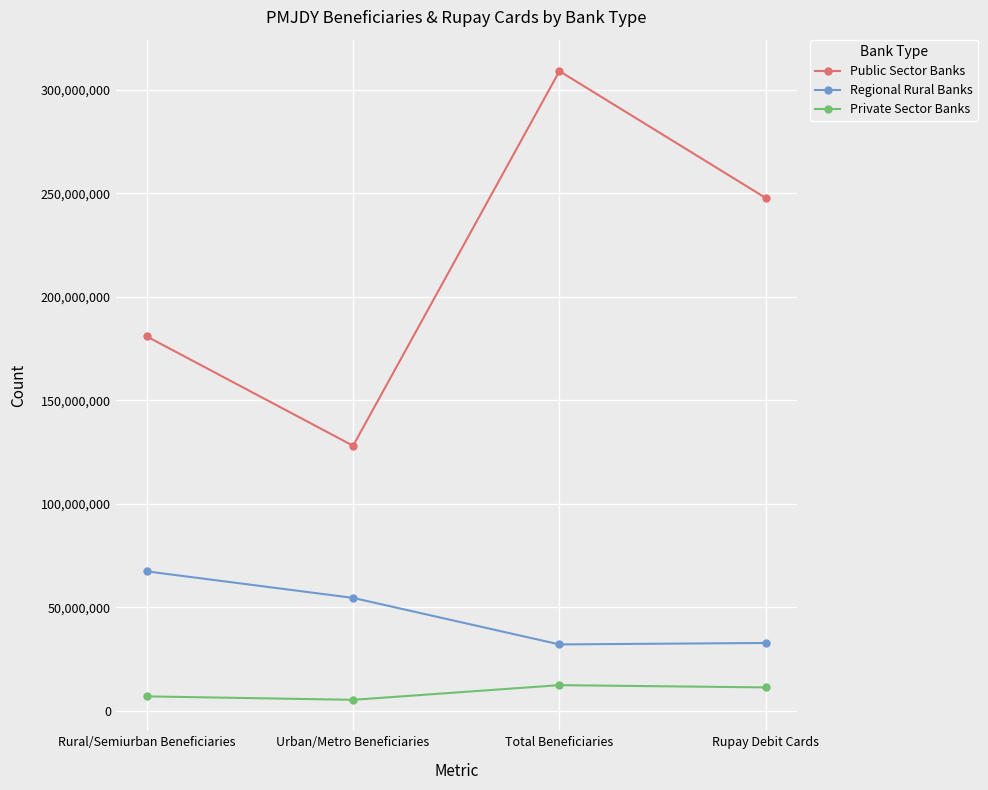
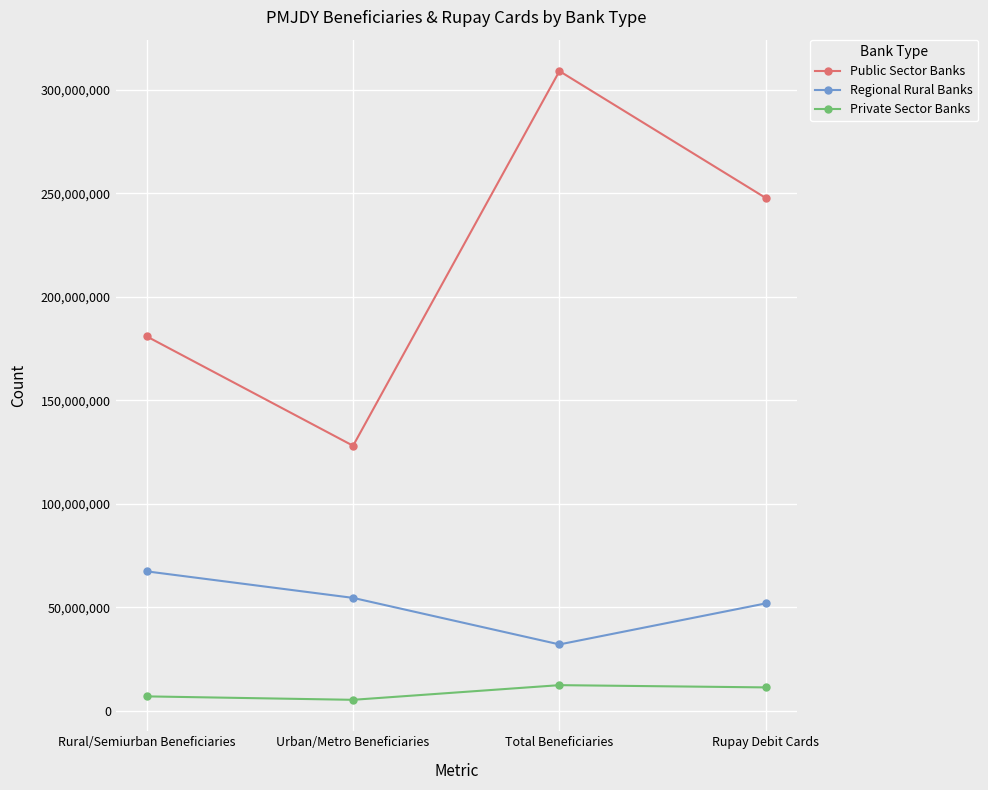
  {
    "Public Sector Banks": {
      "Rural/Semiurban Beneficiaries": "181,000,000",
      "Urban/Metro Beneficiaries": "128,000,000",
      "Total Beneficiaries": "309,000,000",
      "Rupay Debit Cards": "248,000,000"
    },
    "Regional Rural Banks": {
      "Rural/Semiurban Beneficiaries": "67,000,000",
      "Urban/Metro Beneficiaries": "55,000,000",
      "Total Beneficiaries": "32,000,000",
-     "Rupay Debit Cards": "33,000,000"
+     "Rupay Debit Cards": "52,000,000"
    },
    "Private Sector Banks": {
      "Rural/Semiurban Beneficiaries": "7,000,000",
      "Urban/Metro Beneficiaries": "5,000,000",
      "Total Beneficiaries": "13,000,000",
      "Rupay Debit Cards": "11,000,000"
    }
  }
